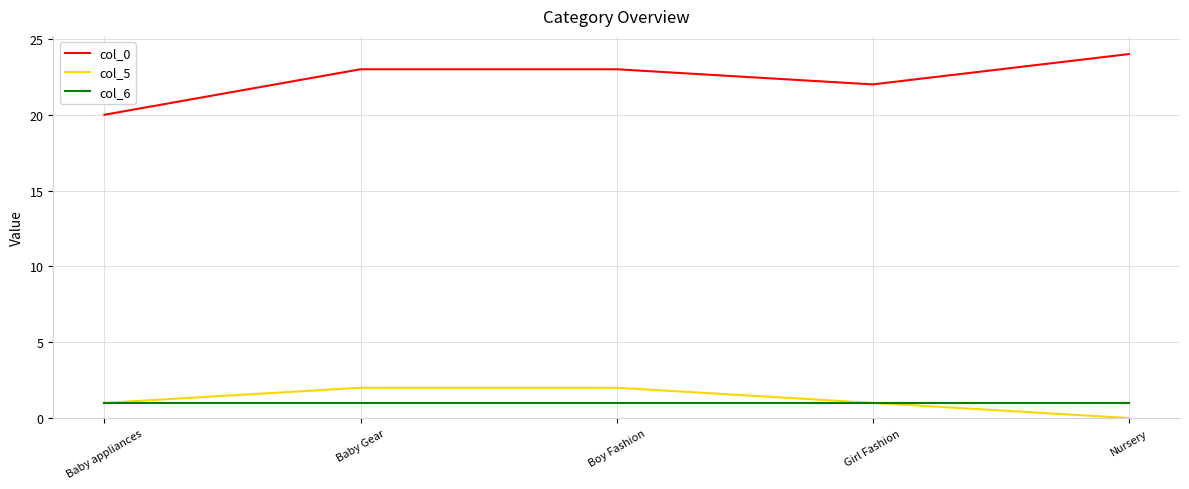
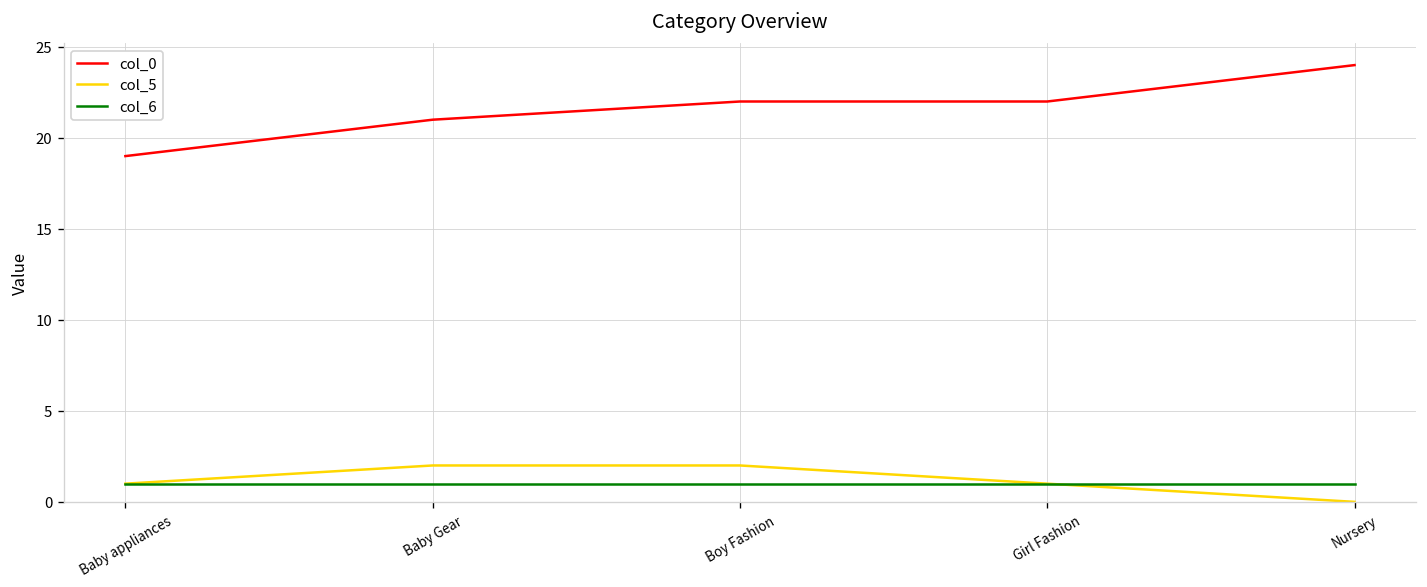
  {
    "col_0": {
-     "Baby appliances": 20,
-     "Baby Gear": 23,
-     "Boy Fashion": 23,
+     "Baby appliances": 19,
+     "Baby Gear": 21,
+     "Boy Fashion": 22,
      "Girl Fashion": 22,
      "Nursery": 24
    },
    "col_5": {
      "Baby Gear": 2,
      "Boy Fashion": 2,
      "Nursery": 0
    },
    "col_6": {
      "Baby Gear": 1,
      "Boy Fashion": 1,
      "Nursery": 1
    }
  }
